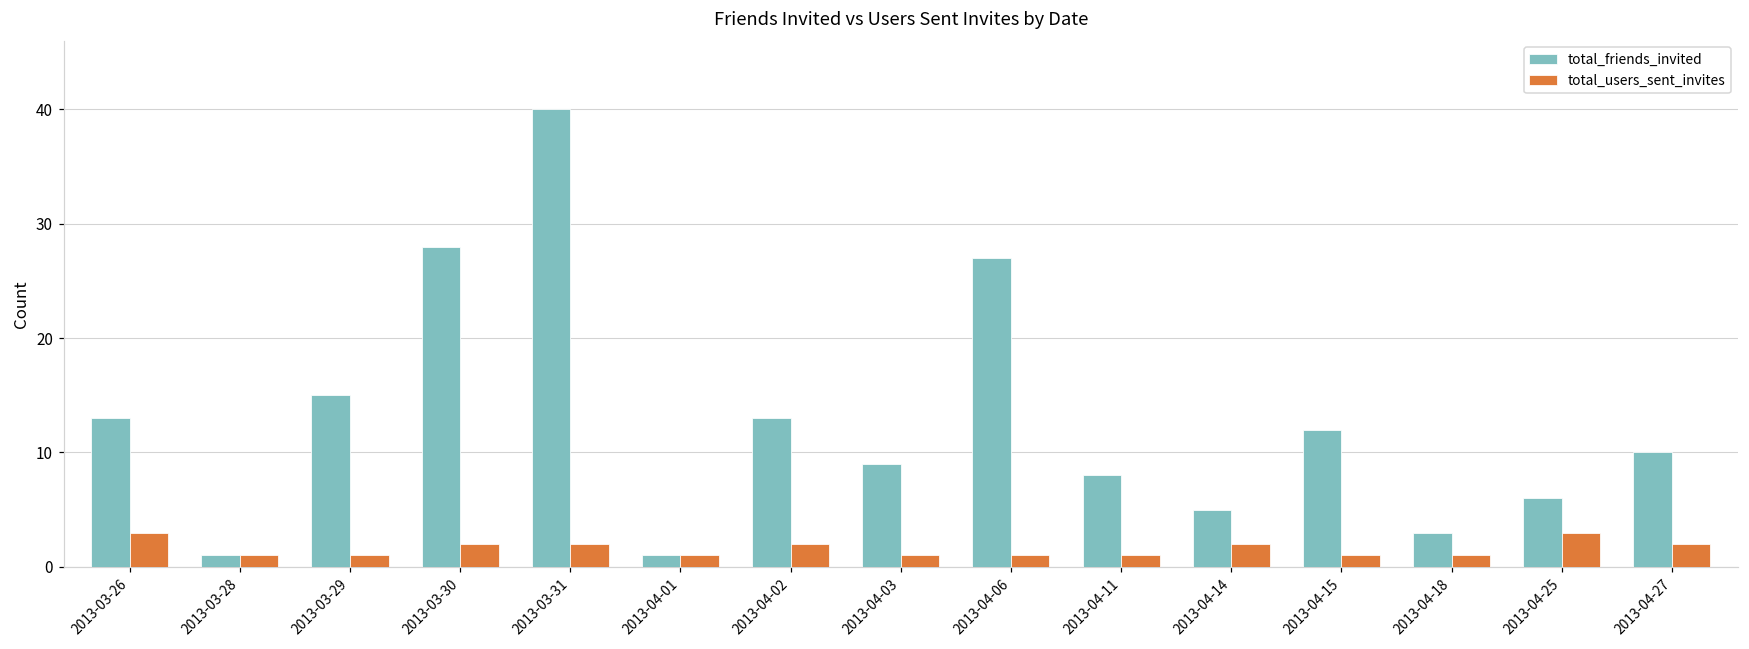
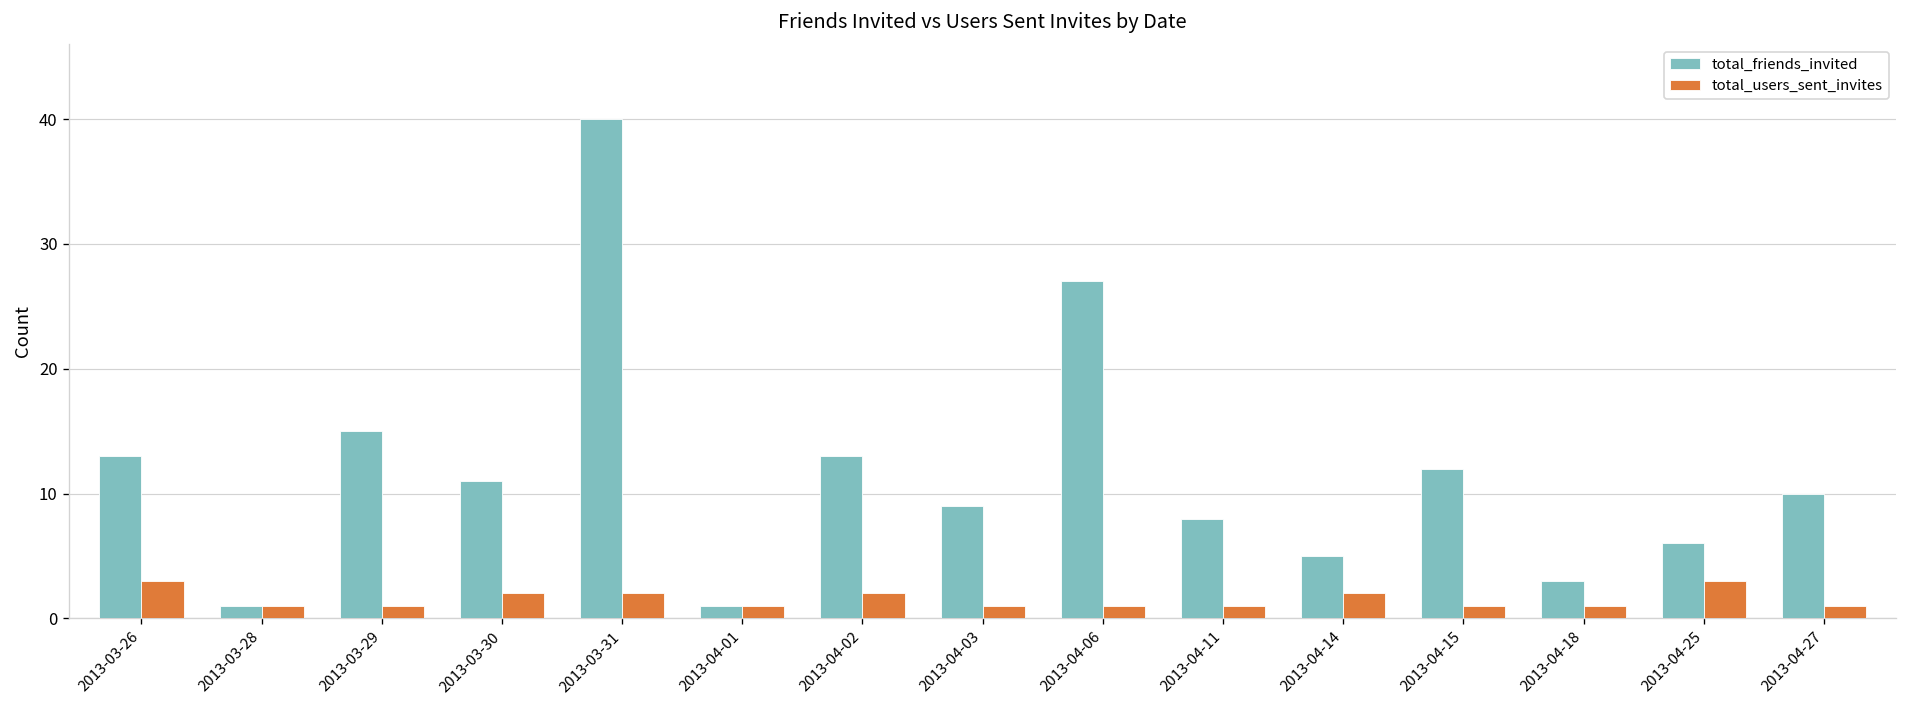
  {
    "total_friends_invited": {
      "2013-03-26": 13,
      "2013-03-28": 1,
      "2013-03-29": 15,
-     "2013-03-30": 28,
+     "2013-03-30": 11,
      "2013-03-31": 40,
      "2013-04-01": 1,
      "2013-04-02": 13,
      "2013-04-03": 9,
      "2013-04-06": 27,
      "2013-04-11": 8,
      "2013-04-14": 5,
      "2013-04-15": 12,
      "2013-04-18": 3,
      "2013-04-25": 6,
      "2013-04-27": 10
    },
    "total_users_sent_invites": {
      "2013-03-26": 3,
      "2013-03-28": 1,
      "2013-03-29": 1,
      "2013-03-30": 2,
      "2013-03-31": 2,
      "2013-04-01": 1,
      "2013-04-02": 2,
      "2013-04-03": 1,
      "2013-04-06": 1,
      "2013-04-11": 1,
      "2013-04-14": 2,
      "2013-04-15": 1,
      "2013-04-18": 1,
      "2013-04-25": 3,
-     "2013-04-27": 2
+     "2013-04-27": 1
    }
  }
